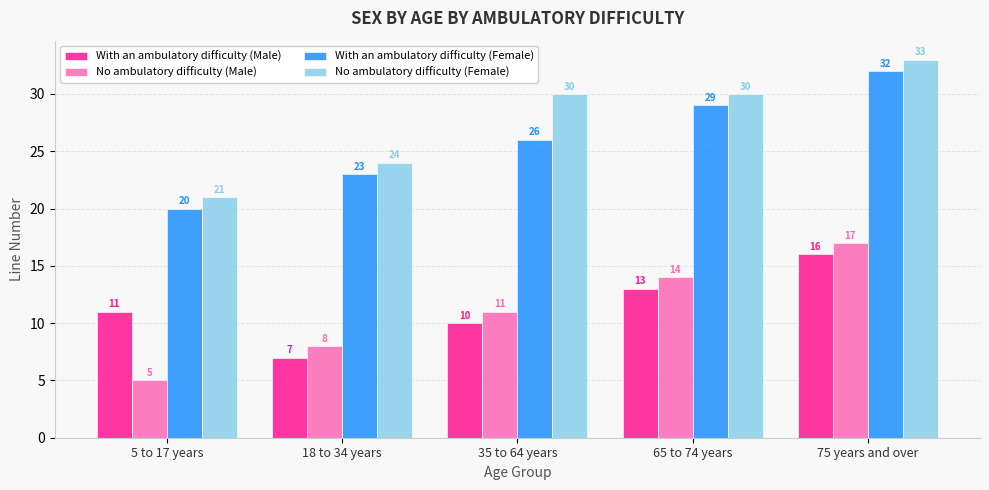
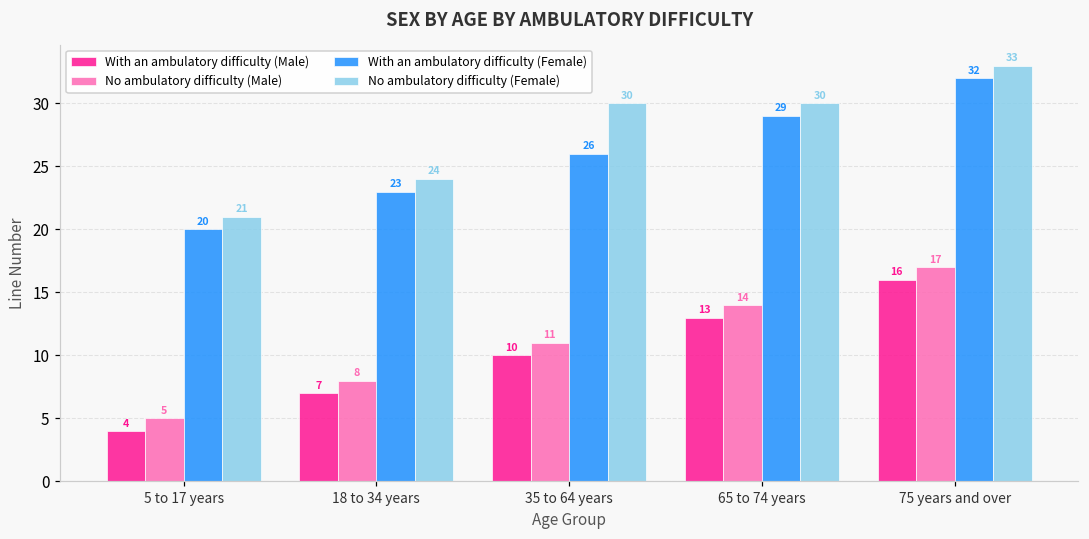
  {
    "With an ambulatory difficulty (Male)": {
-     "5 to 17 years": 11,
+     "5 to 17 years": 4,
      "18 to 34 years": 7,
      "35 to 64 years": 10,
      "65 to 74 years": 13,
      "75 years and over": 16
    },
    "No ambulatory difficulty (Male)": {
      "5 to 17 years": 5,
      "18 to 34 years": 8,
      "35 to 64 years": 11,
      "65 to 74 years": 14,
      "75 years and over": 17
    },
    "With an ambulatory difficulty (Female)": {
      "5 to 17 years": 20,
      "18 to 34 years": 23,
      "35 to 64 years": 26,
      "65 to 74 years": 29,
      "75 years and over": 32
    },
    "No ambulatory difficulty (Female)": {
      "5 to 17 years": 21,
      "18 to 34 years": 24,
      "35 to 64 years": 30,
      "65 to 74 years": 30,
      "75 years and over": 33
    }
  }
